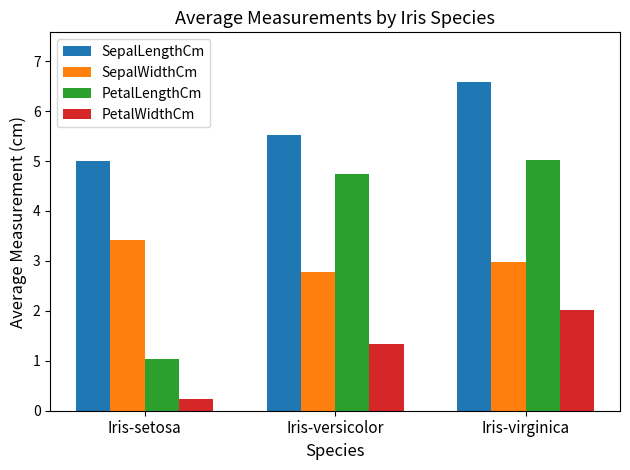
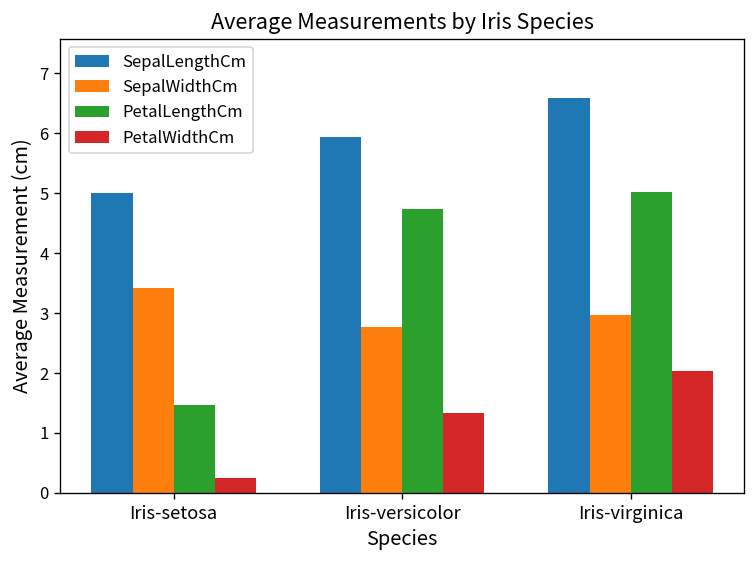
  {
    "SepalLengthCm": {
      "Iris-setosa": 5.0,
-     "Iris-versicolor": 5.5,
+     "Iris-versicolor": 5.9,
      "Iris-virginica": 6.6
    },
    "SepalWidthCm": {
      "Iris-setosa": 3.4,
      "Iris-versicolor": 2.8,
      "Iris-virginica": 3.0
    },
    "PetalLengthCm": {
-     "Iris-setosa": 1.0,
+     "Iris-setosa": 1.5,
      "Iris-versicolor": 4.7,
      "Iris-virginica": 5.0
    },
    "PetalWidthCm": {
      "Iris-setosa": 0.2,
      "Iris-versicolor": 1.3,
      "Iris-virginica": 2.0
    }
  }
